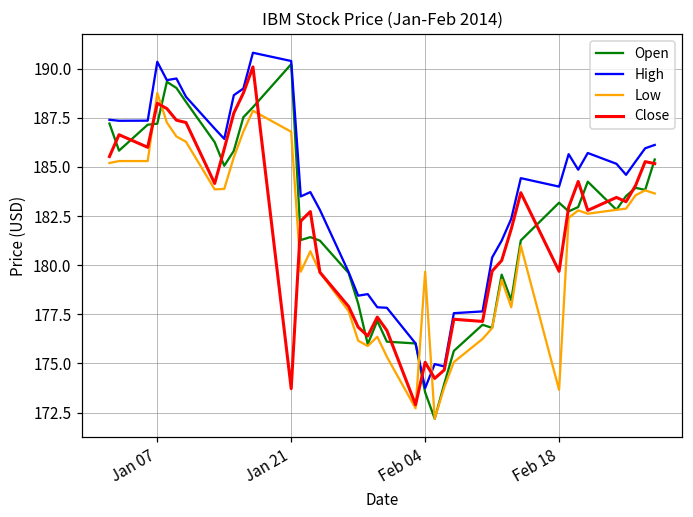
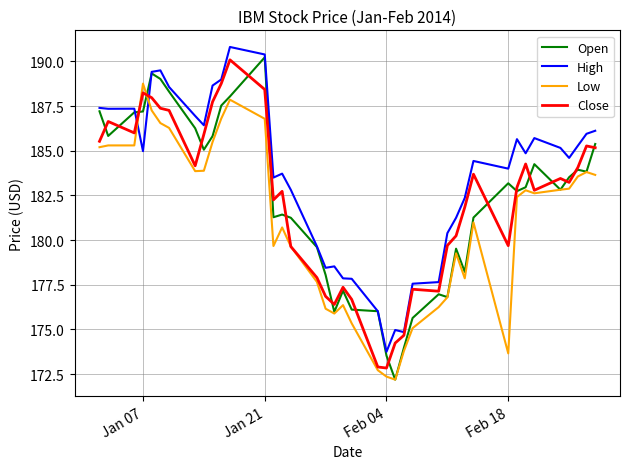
  {
    "Open": {
      "Jan 07": 187.2,
      "Jan 21": 190.2,
      "Feb 04": 173.5,
      "Feb 18": 183.2
    },
    "High": {
-     "Jan 07": 190.4,
+     "Jan 07": 185.0,
      "Jan 21": 190.4,
      "Feb 04": 173.8,
      "Feb 18": 184.0
    },
    "Low": {
      "Jan 07": 188.8,
      "Jan 21": 186.8,
-     "Feb 04": 179.7,
+     "Feb 04": 172.4,
      "Feb 18": 173.7
    },
    "Close": {
      "Jan 07": 188.2,
-     "Jan 21": 173.7,
-     "Feb 04": 175.1,
+     "Jan 21": 188.4,
+     "Feb 04": 172.8,
      "Feb 18": 179.7
    }
  }
